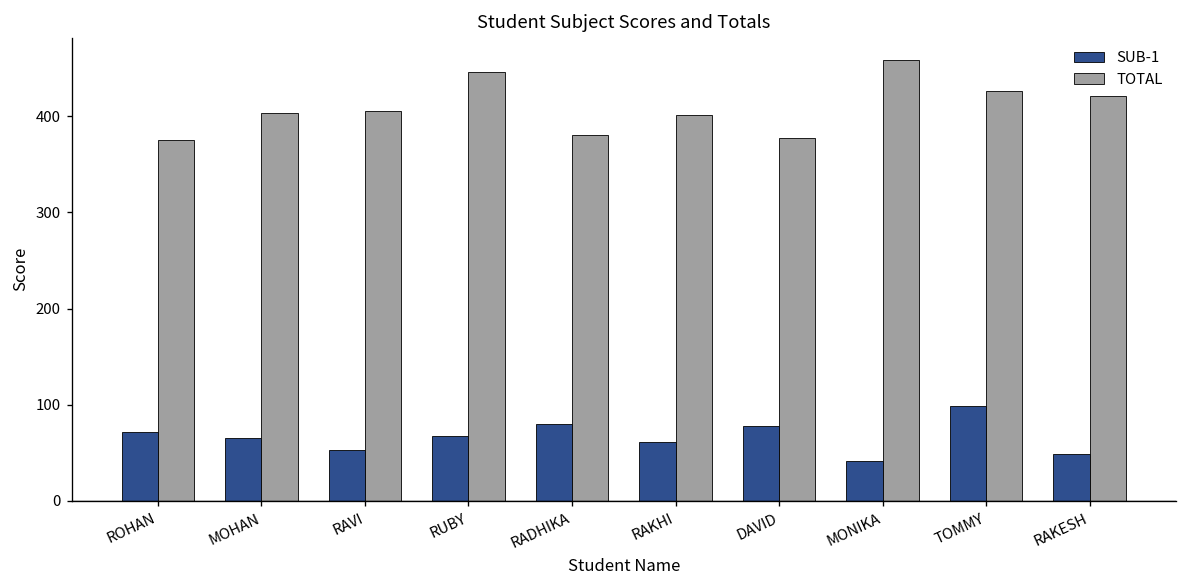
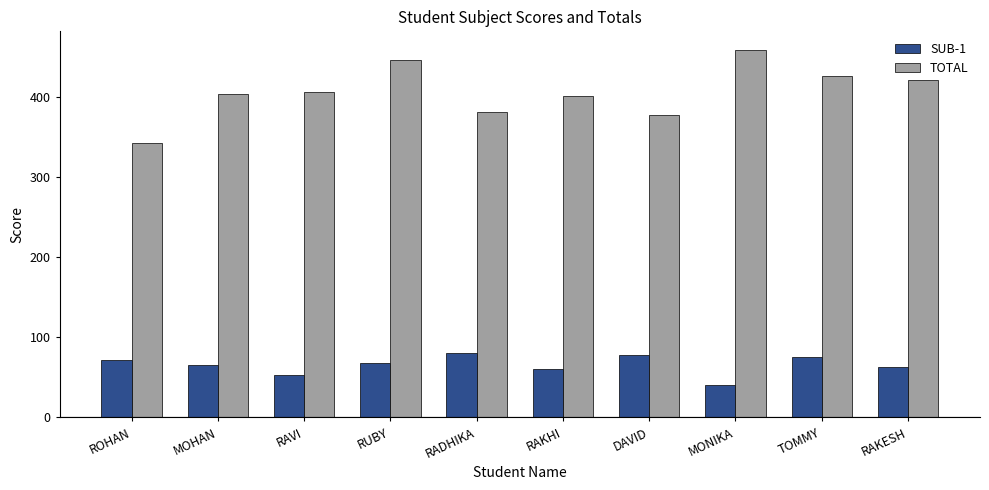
  {
    "SUB-1": {
      "ROHAN": 70,
      "MOHAN": 70,
      "RAVI": 50,
      "RUBY": 70,
      "RADHIKA": 80,
      "RAKHI": 60,
      "DAVID": 80,
      "MONIKA": 40,
-     "TOMMY": 100,
-     "RAKESH": 50
+     "TOMMY": 80,
+     "RAKESH": 60
    },
    "TOTAL": {
-     "ROHAN": 380,
+     "ROHAN": 340,
      "MOHAN": 400,
      "RAVI": 410,
      "RUBY": 450,
      "RADHIKA": 380,
      "RAKHI": 400,
      "DAVID": 380,
      "MONIKA": 460,
      "TOMMY": 430,
      "RAKESH": 420
    }
  }
